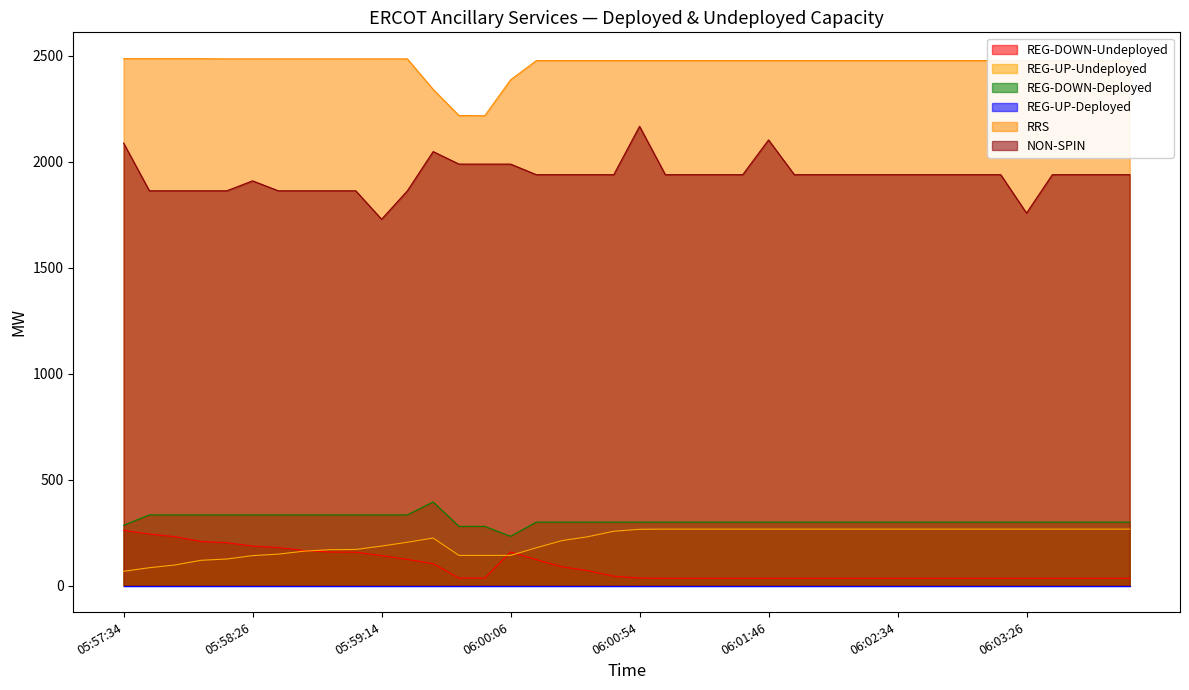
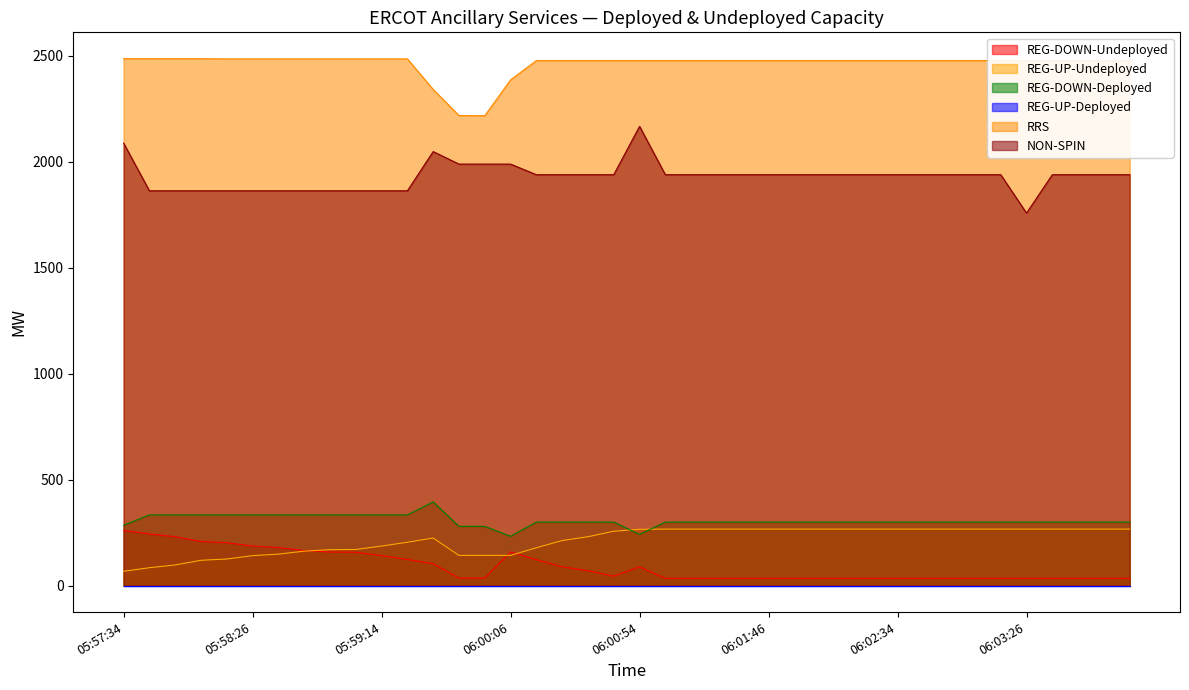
  {
    "REG-DOWN-Undeployed": {
      "05:57:34": 260,
      "05:58:26": 190,
      "05:59:14": 140,
      "06:00:06": 160,
-     "06:00:54": 40,
+     "06:00:54": 90,
      "06:01:46": 40,
      "06:02:34": 40,
      "06:03:26": 40
    },
    "REG-DOWN-Deployed": {
      "05:57:34": 290,
      "05:58:26": 330,
      "05:59:14": 330,
      "06:00:06": 230,
-     "06:00:54": 300,
+     "06:00:54": 240,
      "06:01:46": 300,
      "06:02:34": 300,
      "06:03:26": 300
    },
    "REG-UP-Deployed": {
      "05:57:34": 0,
      "05:58:26": 0,
      "05:59:14": 0,
      "06:00:06": 0,
      "06:00:54": 0,
      "06:01:46": 0,
      "06:02:34": 0,
      "06:03:26": 0
    },
    "NON-SPIN": {
      "05:57:34": 2090,
-     "05:58:26": 1910,
-     "05:59:14": 1730,
+     "05:58:26": 1860,
+     "05:59:14": 1860,
      "06:00:06": 1990,
      "06:00:54": 2170,
-     "06:01:46": 2100,
+     "06:01:46": 1940,
      "06:02:34": 1940,
      "06:03:26": 1760
    }
  }
